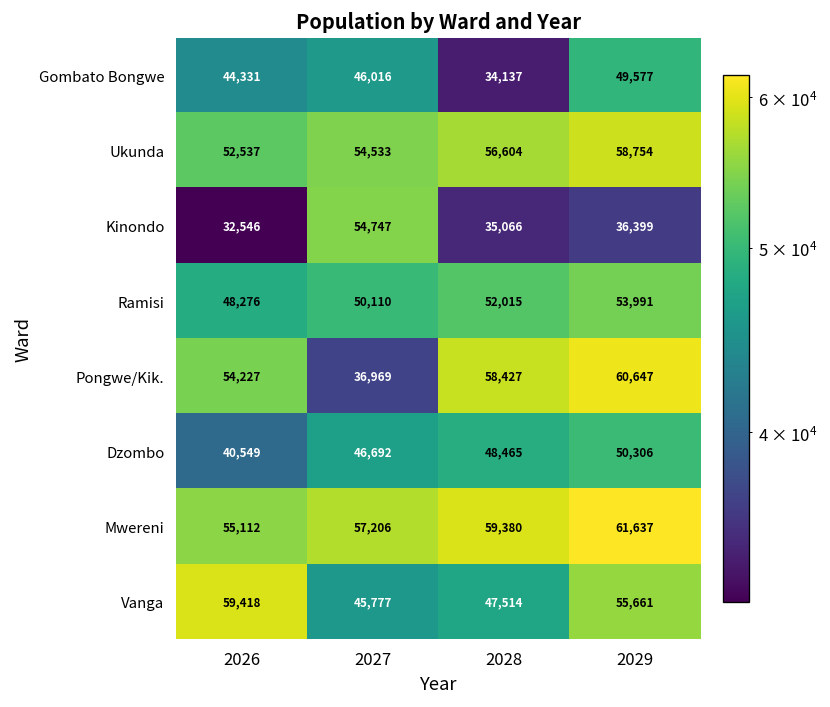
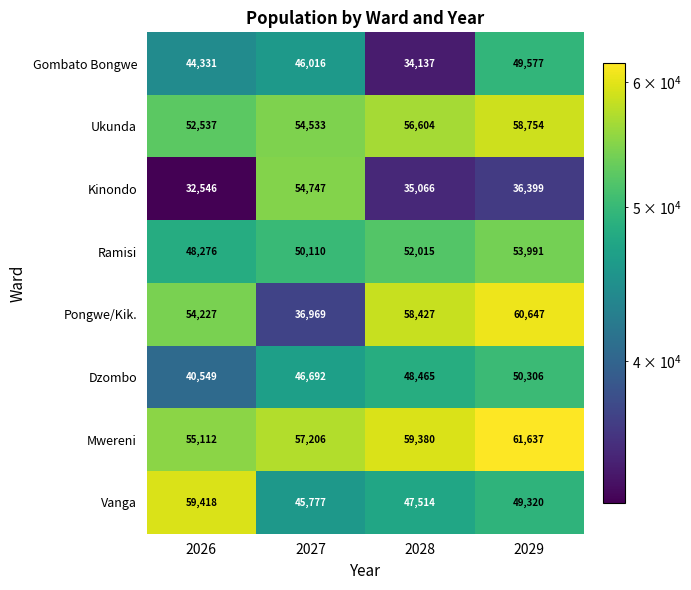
  {
    "Gombato Bongwe": {
      "2026": "44,331",
      "2027": "46,016",
      "2028": "34,137",
      "2029": "49,577"
    },
    "Ukunda": {
      "2026": "52,537",
      "2027": "54,533",
      "2028": "56,604",
      "2029": "58,754"
    },
    "Kinondo": {
      "2026": "32,546",
      "2027": "54,747",
      "2028": "35,066",
      "2029": "36,399"
    },
    "Ramisi": {
      "2026": "48,276",
      "2027": "50,110",
      "2028": "52,015",
      "2029": "53,991"
    },
    "Pongwe/Kik.": {
      "2026": "54,227",
      "2027": "36,969",
      "2028": "58,427",
      "2029": "60,647"
    },
    "Dzombo": {
      "2026": "40,549",
      "2027": "46,692",
      "2028": "48,465",
      "2029": "50,306"
    },
    "Mwereni": {
      "2026": "55,112",
      "2027": "57,206",
      "2028": "59,380",
      "2029": "61,637"
    },
    "Vanga": {
      "2026": "59,418",
      "2027": "45,777",
      "2028": "47,514",
-     "2029": "55,661"
+     "2029": "49,320"
    }
  }
